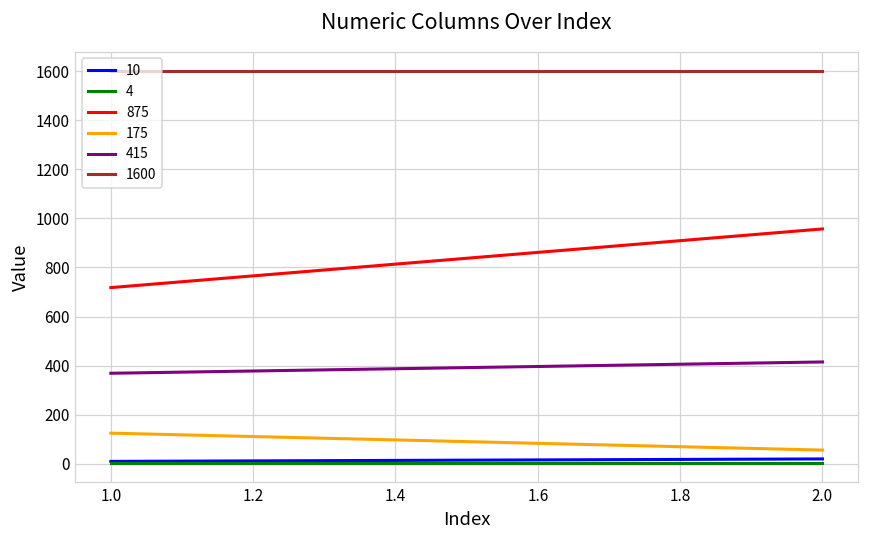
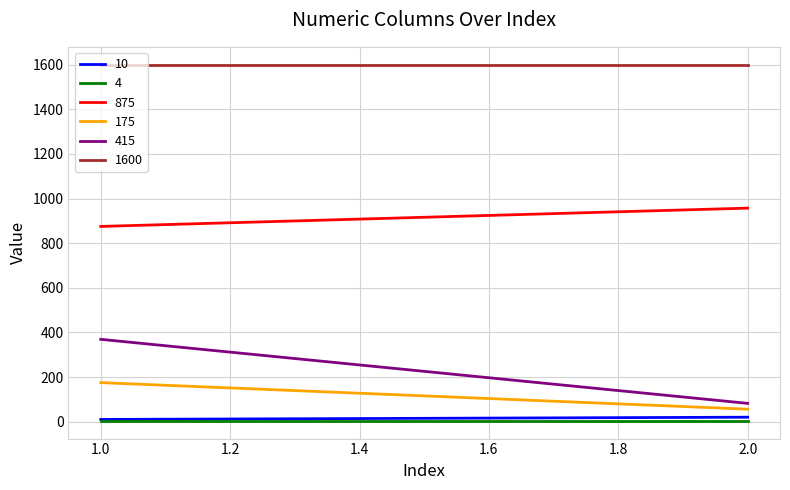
  {
    "10": {
      "2.0": 20
    },
    "4": {
      "2.0": 0
    },
    "875": {
-     "1.0": 720,
+     "1.0": 880,
      "2.0": 960
    },
    "175": {
-     "1.0": 130,
+     "1.0": 180,
      "2.0": 60
    },
    "415": {
      "1.0": 370,
-     "2.0": 420
+     "2.0": 80
    },
    "1600": {
      "2.0": 1600
    }
  }
